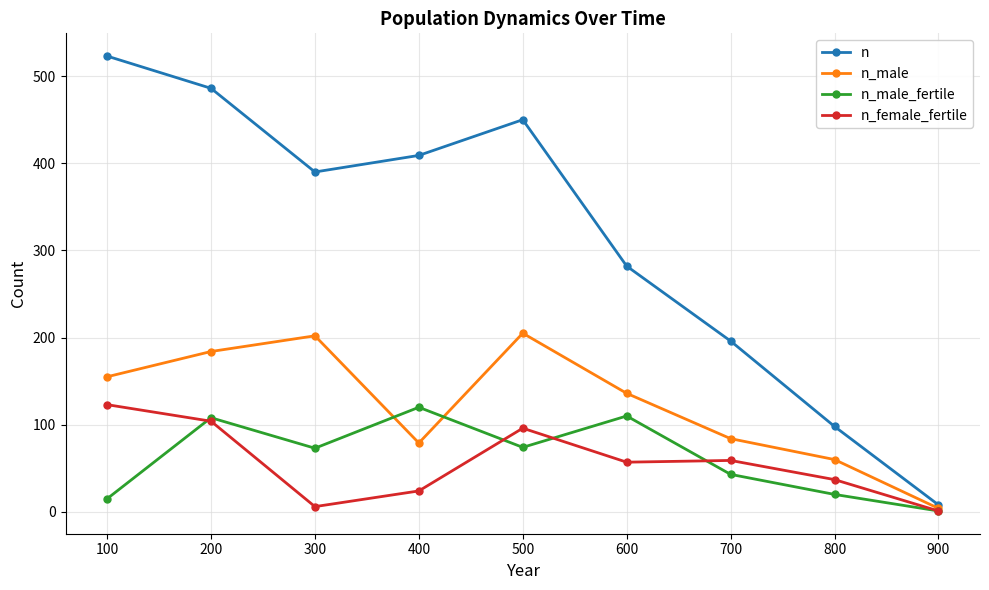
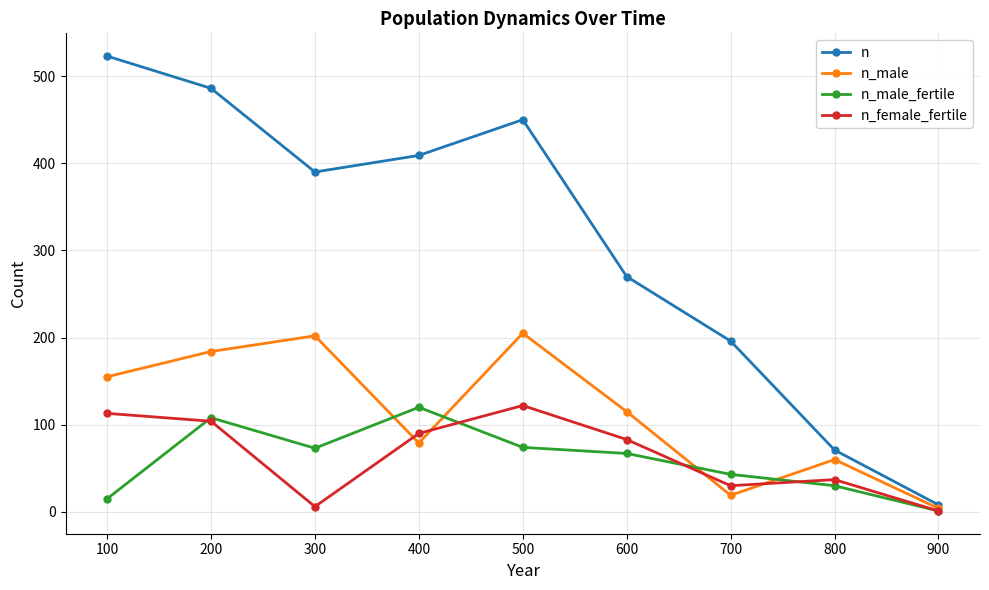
  {
    "n": {
      "100": 520,
      "200": 490,
      "300": 390,
      "400": 410,
      "500": 450,
-     "600": 280,
+     "600": 270,
      "700": 200,
-     "800": 100,
+     "800": 70,
      "900": 10
    },
    "n_male": {
      "100": 160,
      "200": 180,
      "300": 200,
      "400": 80,
      "500": 210,
-     "600": 140,
-     "700": 80,
+     "600": 120,
+     "700": 20,
      "800": 60,
      "900": 0
    },
    "n_male_fertile": {
      "100": 20,
      "200": 110,
      "300": 70,
      "400": 120,
      "500": 70,
-     "600": 110,
+     "600": 70,
      "700": 40,
-     "800": 20
+     "800": 30
    },
    "n_female_fertile": {
-     "100": 120,
+     "100": 110,
      "200": 100,
      "300": 10,
-     "400": 20,
-     "500": 100,
-     "600": 60,
-     "700": 60,
+     "400": 90,
+     "500": 120,
+     "600": 80,
+     "700": 30,
      "800": 40
    }
  }
